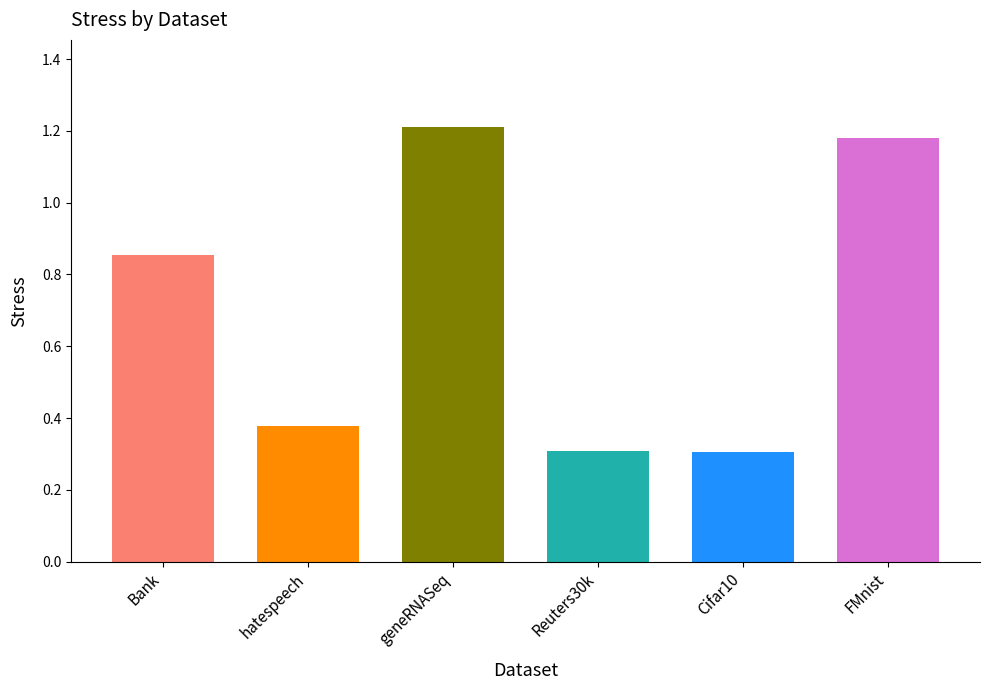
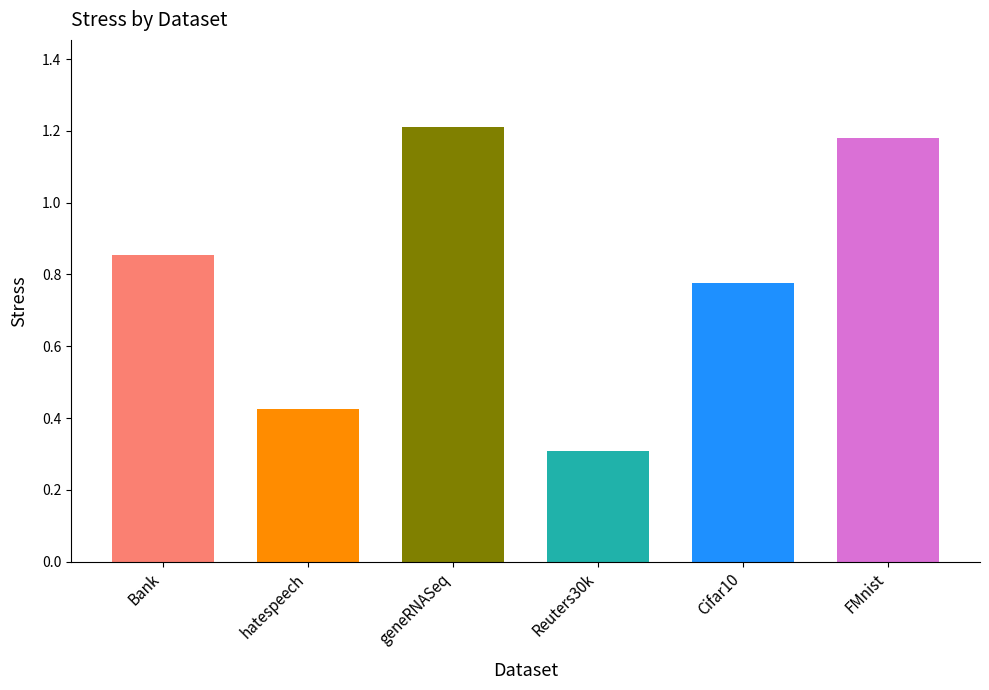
  {
    "Bank": 0.85,
-   "hatespeech": 0.38,
+   "hatespeech": 0.43,
    "geneRNASeq": 1.21,
    "Reuters30k": 0.31,
-   "Cifar10": 0.31,
+   "Cifar10": 0.78,
    "FMnist": 1.18
  }
